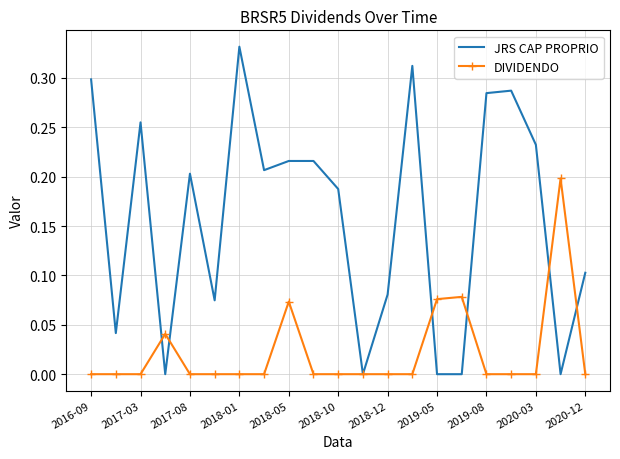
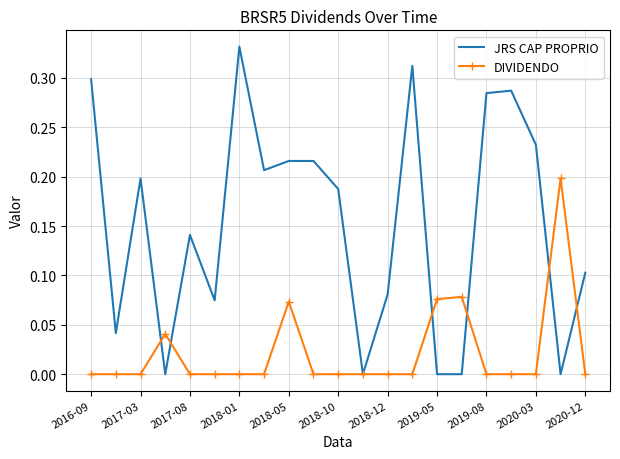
  {
    "JRS CAP PROPRIO": {
      "2016-09": 0.30,
-     "2017-03": 0.26,
-     "2017-08": 0.20,
+     "2017-03": 0.20,
+     "2017-08": 0.14,
      "2018-01": 0.33,
      "2018-05": 0.22,
      "2018-10": 0.19,
      "2018-12": 0.08,
      "2019-05": 0.00,
      "2019-08": 0.28,
      "2020-03": 0.23,
      "2020-12": 0.10
    },
    "DIVIDENDO": {
      "2016-09": 0.00,
      "2017-03": 0.00,
      "2017-08": 0.00,
      "2018-01": 0.00,
      "2018-05": 0.07,
      "2018-10": 0.00,
      "2018-12": 0.00,
      "2019-05": 0.08,
      "2019-08": 0.00,
      "2020-03": 0.00,
      "2020-12": 0.00
    }
  }
